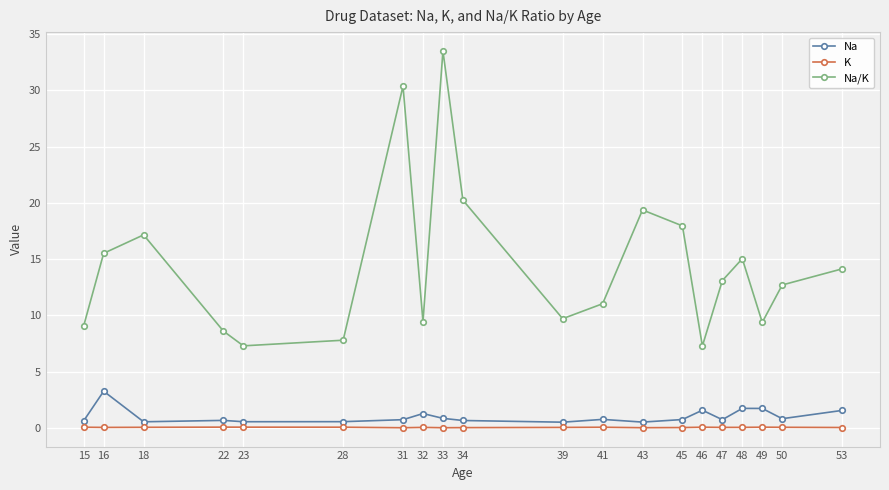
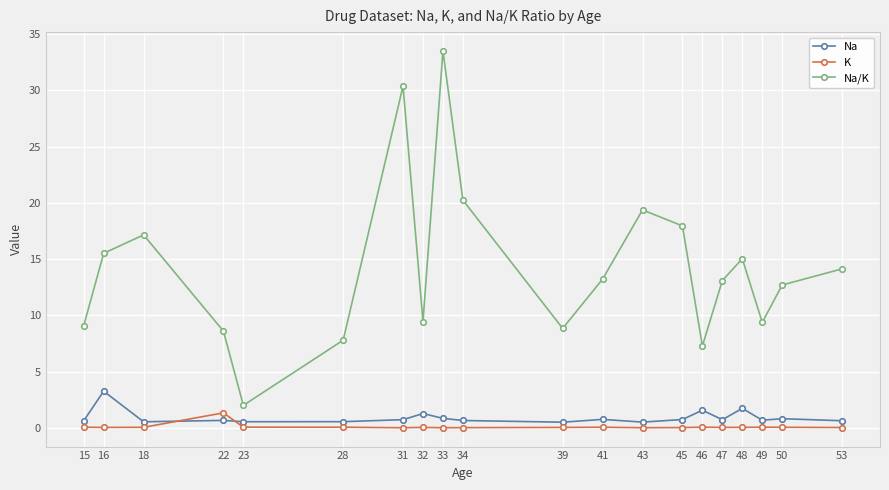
  {
    "Na": {
      "15": 0.6,
      "16": 3.3,
      "18": 0.6,
      "22": 0.7,
      "23": 0.6,
      "28": 0.6,
      "31": 0.7,
      "32": 1.3,
      "33": 0.9,
      "34": 0.7,
      "39": 0.5,
      "41": 0.8,
      "43": 0.5,
      "45": 0.8,
      "46": 1.6,
      "47": 0.7,
      "48": 1.7,
-     "49": 1.7,
+     "49": 0.7,
      "50": 0.8,
-     "53": 1.6
+     "53": 0.6
    },
    "K": {
      "15": 0.1,
      "16": 0.1,
      "18": 0.1,
-     "22": 0.1,
+     "22": 1.3,
      "23": 0.1,
      "28": 0.1,
      "31": 0.0,
      "32": 0.1,
      "33": 0.0,
      "34": 0.0,
      "39": 0.1,
      "41": 0.1,
      "43": 0.0,
      "45": 0.0,
      "46": 0.1,
      "47": 0.1,
      "48": 0.1,
      "49": 0.1,
      "50": 0.1,
      "53": 0.0
    },
    "Na/K": {
      "15": 9.1,
      "16": 15.5,
      "18": 17.2,
      "22": 8.6,
-     "23": 7.3,
+     "23": 2.0,
      "28": 7.8,
      "31": 30.4,
      "32": 9.4,
      "33": 33.5,
      "34": 20.2,
-     "39": 9.7,
-     "41": 11.0,
+     "39": 8.8,
+     "41": 13.2,
      "43": 19.4,
      "45": 18.0,
      "46": 7.3,
      "47": 13.1,
      "48": 15.0,
      "49": 9.4,
      "50": 12.7,
      "53": 14.1
    }
  }
